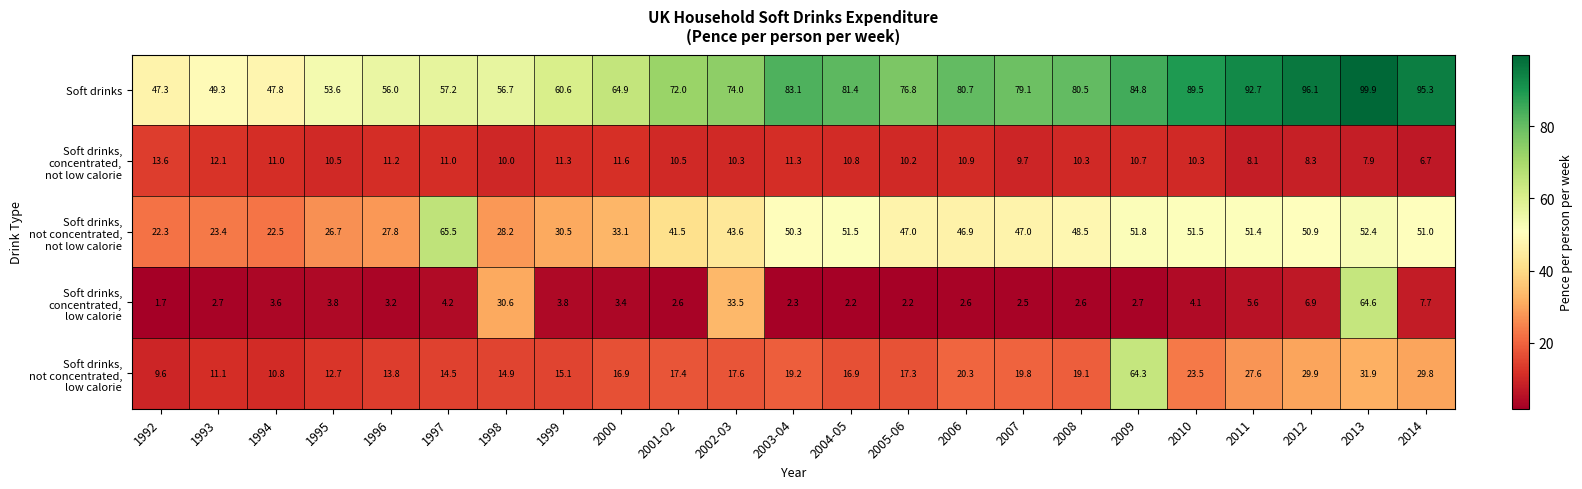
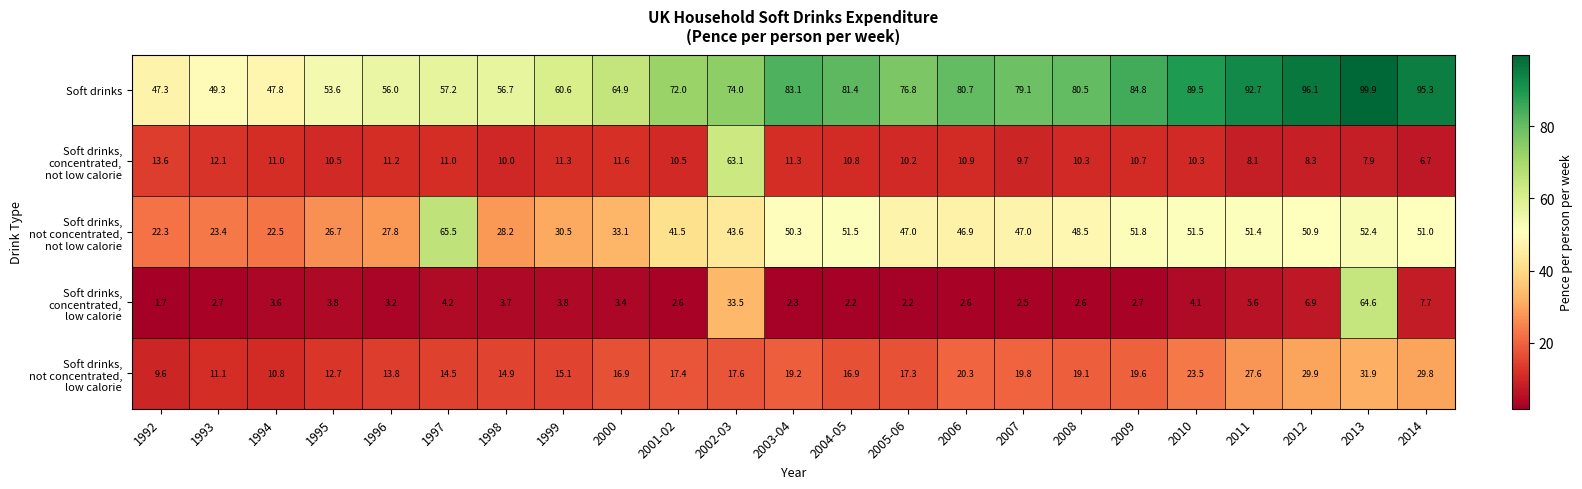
  {
    "Soft drinks": {
      "1992": 47.3,
      "1993": 49.3,
      "1994": 47.8,
      "1995": 53.6,
      "1996": 56.0,
      "1997": 57.2,
      "1998": 56.7,
      "1999": 60.6,
      "2000": 64.9,
      "2001-02": 72.0,
      "2002-03": 74.0,
      "2003-04": 83.1,
      "2004-05": 81.4,
      "2005-06": 76.8,
      "2006": 80.7,
      "2007": 79.1,
      "2008": 80.5,
      "2009": 84.8,
      "2010": 89.5,
      "2011": 92.7,
      "2012": 96.1,
      "2013": 99.9,
      "2014": 95.3
    },
    "Soft drinks, concentrated, not low calorie": {
      "1992": 13.6,
      "1993": 12.1,
      "1994": 11.0,
      "1995": 10.5,
      "1996": 11.2,
      "1997": 11.0,
      "1998": 10.0,
      "1999": 11.3,
      "2000": 11.6,
      "2001-02": 10.5,
-     "2002-03": 10.3,
+     "2002-03": 63.1,
      "2003-04": 11.3,
      "2004-05": 10.8,
      "2005-06": 10.2,
      "2006": 10.9,
      "2007": 9.7,
      "2008": 10.3,
      "2009": 10.7,
      "2010": 10.3,
      "2011": 8.1,
      "2012": 8.3,
      "2013": 7.9,
      "2014": 6.7
    },
    "Soft drinks, not concentrated, not low calorie": {
      "1992": 22.3,
      "1993": 23.4,
      "1994": 22.5,
      "1995": 26.7,
      "1996": 27.8,
      "1997": 65.5,
      "1998": 28.2,
      "1999": 30.5,
      "2000": 33.1,
      "2001-02": 41.5,
      "2002-03": 43.6,
      "2003-04": 50.3,
      "2004-05": 51.5,
      "2005-06": 47.0,
      "2006": 46.9,
      "2007": 47.0,
      "2008": 48.5,
      "2009": 51.8,
      "2010": 51.5,
      "2011": 51.4,
      "2012": 50.9,
      "2013": 52.4,
      "2014": 51.0
    },
    "Soft drinks, concentrated, low calorie": {
      "1992": 1.7,
      "1993": 2.7,
      "1994": 3.6,
      "1995": 3.8,
      "1996": 3.2,
      "1997": 4.2,
-     "1998": 30.6,
+     "1998": 3.7,
      "1999": 3.8,
      "2000": 3.4,
      "2001-02": 2.6,
      "2002-03": 33.5,
      "2003-04": 2.3,
      "2004-05": 2.2,
      "2005-06": 2.2,
      "2006": 2.6,
      "2007": 2.5,
      "2008": 2.6,
      "2009": 2.7,
      "2010": 4.1,
      "2011": 5.6,
      "2012": 6.9,
      "2013": 64.6,
      "2014": 7.7
    },
    "Soft drinks, not concentrated, low calorie": {
      "1992": 9.6,
      "1993": 11.1,
      "1994": 10.8,
      "1995": 12.7,
      "1996": 13.8,
      "1997": 14.5,
      "1998": 14.9,
      "1999": 15.1,
      "2000": 16.9,
      "2001-02": 17.4,
      "2002-03": 17.6,
      "2003-04": 19.2,
      "2004-05": 16.9,
      "2005-06": 17.3,
      "2006": 20.3,
      "2007": 19.8,
      "2008": 19.1,
-     "2009": 64.3,
+     "2009": 19.6,
      "2010": 23.5,
      "2011": 27.6,
      "2012": 29.9,
      "2013": 31.9,
      "2014": 29.8
    }
  }
